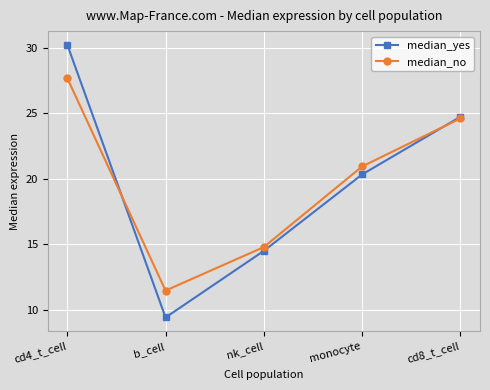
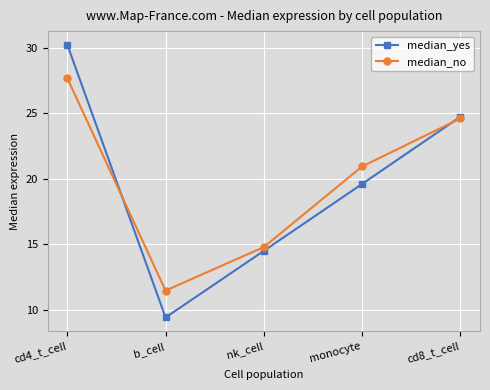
  {
    "median_yes": {
      "cd4_t_cell": 30.2,
      "b_cell": 9.4,
      "nk_cell": 14.5,
-     "monocyte": 20.3
+     "monocyte": 19.6
    },
    "median_no": {
      "cd4_t_cell": 27.7,
      "b_cell": 11.5,
      "nk_cell": 14.8,
      "monocyte": 20.9
    }
  }
